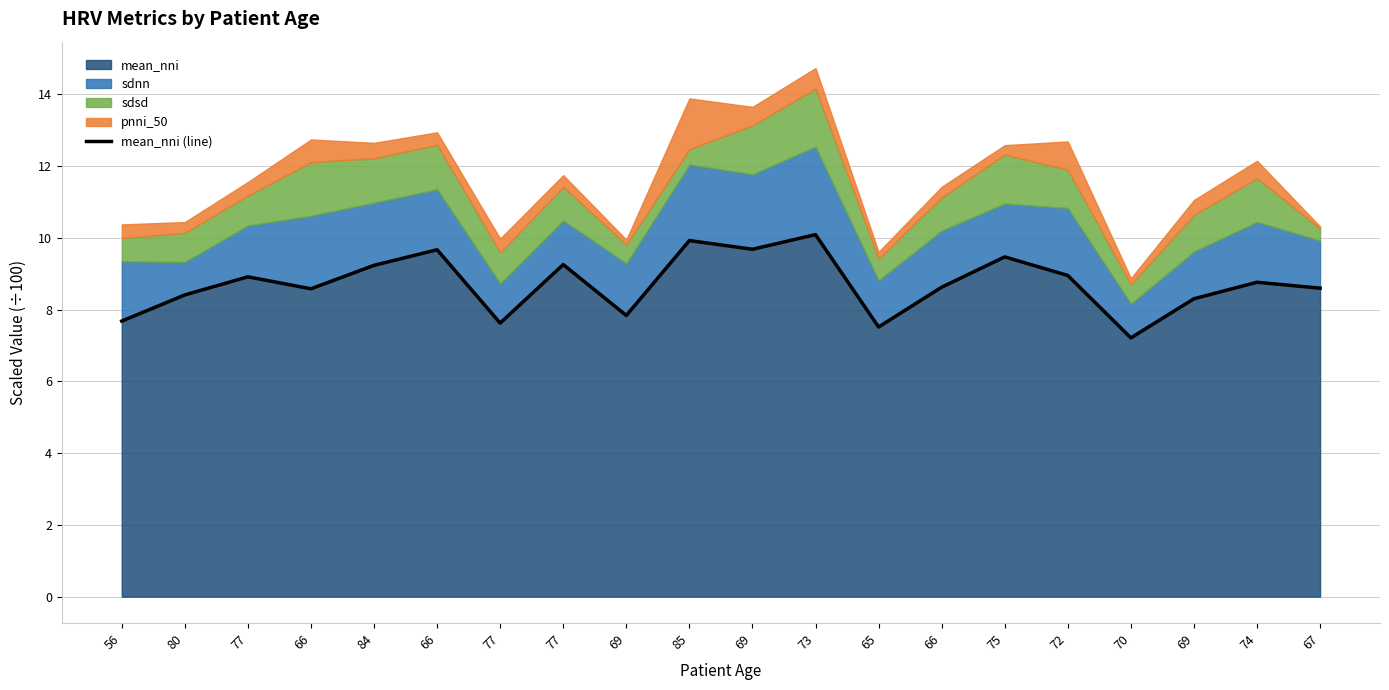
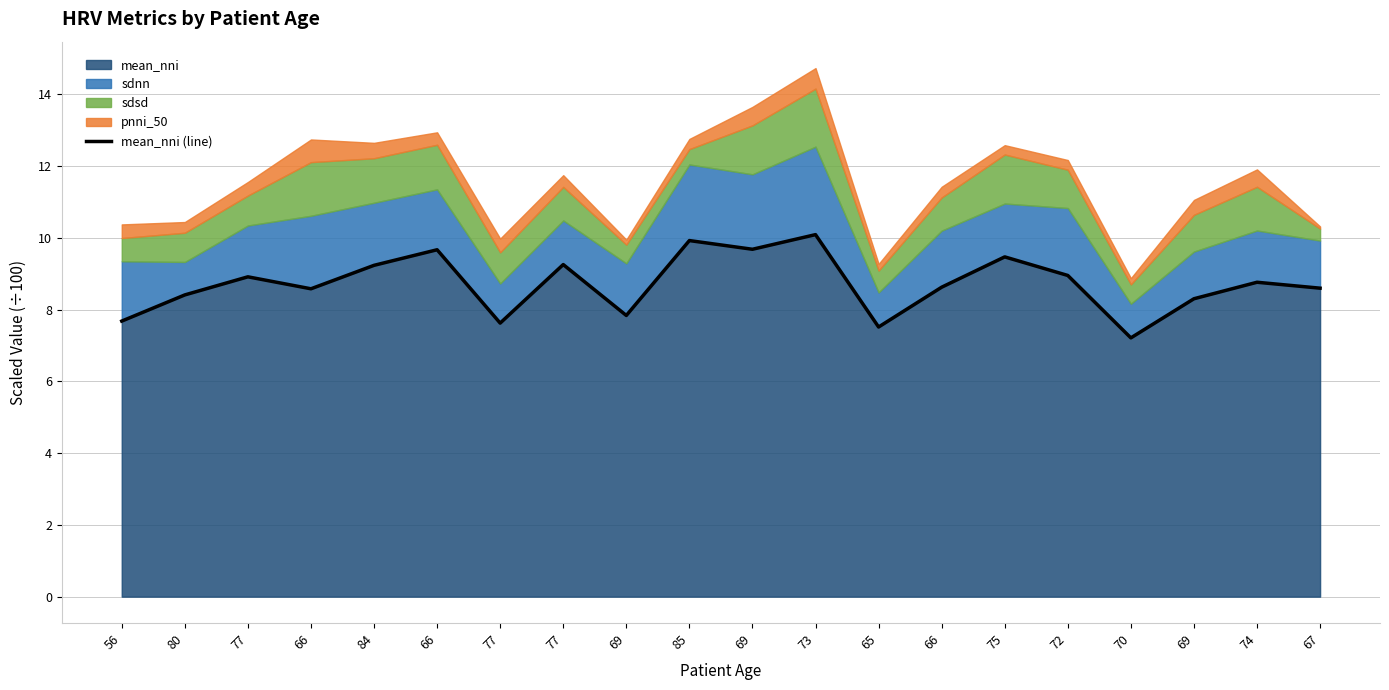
  {
    "mean_nni": {
      "56": 7.7,
      "80": 8.4,
      "84": 9.2,
      "85": 9.9,
      "73": 10.1,
      "65": 7.5,
      "75": 9.5,
      "72": 9.0,
      "70": 7.2,
      "74": 8.8,
      "67": 8.6
    },
    "sdnn": {
      "56": 1.7,
      "80": 0.9,
      "84": 1.7,
      "85": 2.1,
      "73": 2.5,
-     "65": 1.3,
+     "65": 1.0,
      "75": 1.5,
      "72": 1.9,
      "70": 1.0,
-     "74": 1.7,
+     "74": 1.4,
      "67": 1.3
    },
    "sdsd": {
      "56": 0.6,
      "80": 0.8,
      "84": 1.2,
      "85": 0.4,
      "73": 1.6,
      "65": 0.6,
      "75": 1.4,
      "72": 1.1,
      "70": 0.5,
      "74": 1.2
    },
    "pnni_50": {
      "56": 0.4,
      "80": 0.3,
      "84": 0.4,
-     "85": 1.4,
+     "85": 0.3,
      "73": 0.6,
      "65": 0.2,
      "75": 0.3,
-     "72": 0.8,
+     "72": 0.3,
      "70": 0.2,
      "74": 0.5
    }
  }
